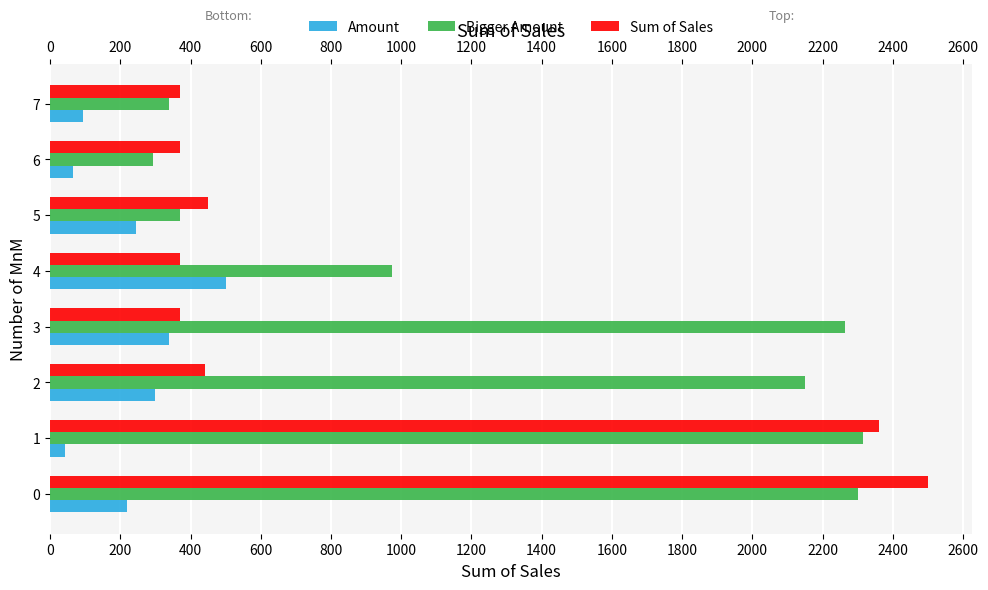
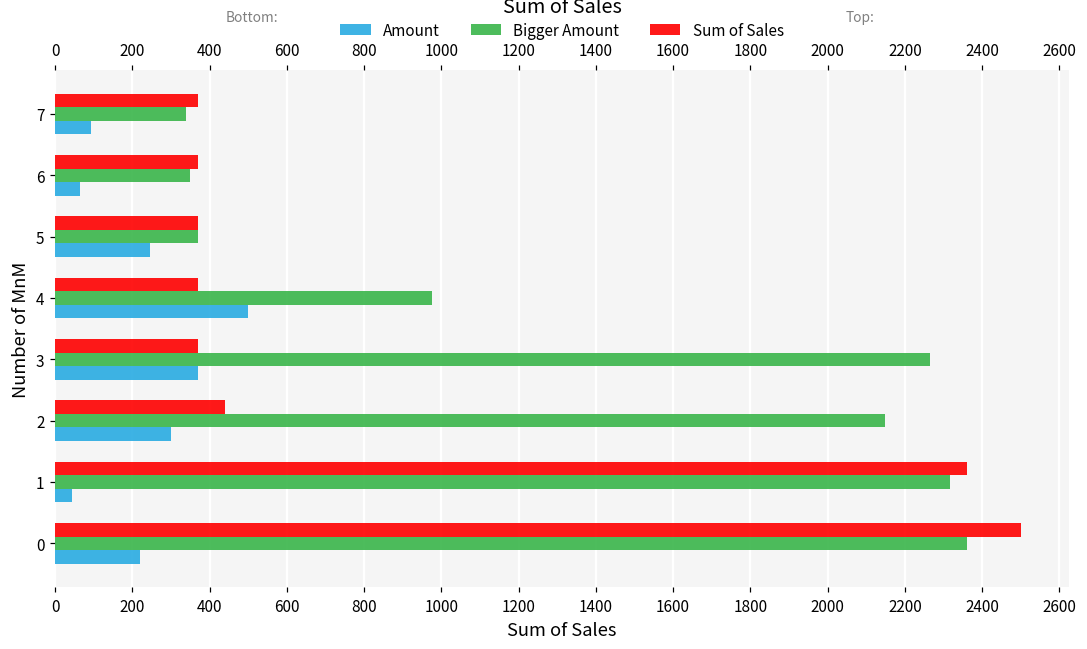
  {
    "Amount": {
      "7": 90,
      "6": 60,
      "5": 250,
      "4": 500,
-     "3": 340,
+     "3": 370,
      "2": 300,
      "1": 40,
      "0": 220
    },
    "Bigger Amount": {
      "7": 340,
-     "6": 290,
+     "6": 350,
      "5": 370,
      "4": 980,
      "3": 2270,
      "2": 2150,
      "1": 2320,
-     "0": 2300
+     "0": 2360
    },
    "Sum of Sales": {
      "7": 370,
      "6": 370,
-     "5": 450,
+     "5": 370,
      "4": 370,
      "3": 370,
      "2": 440,
      "1": 2360,
      "0": 2500
    }
  }
